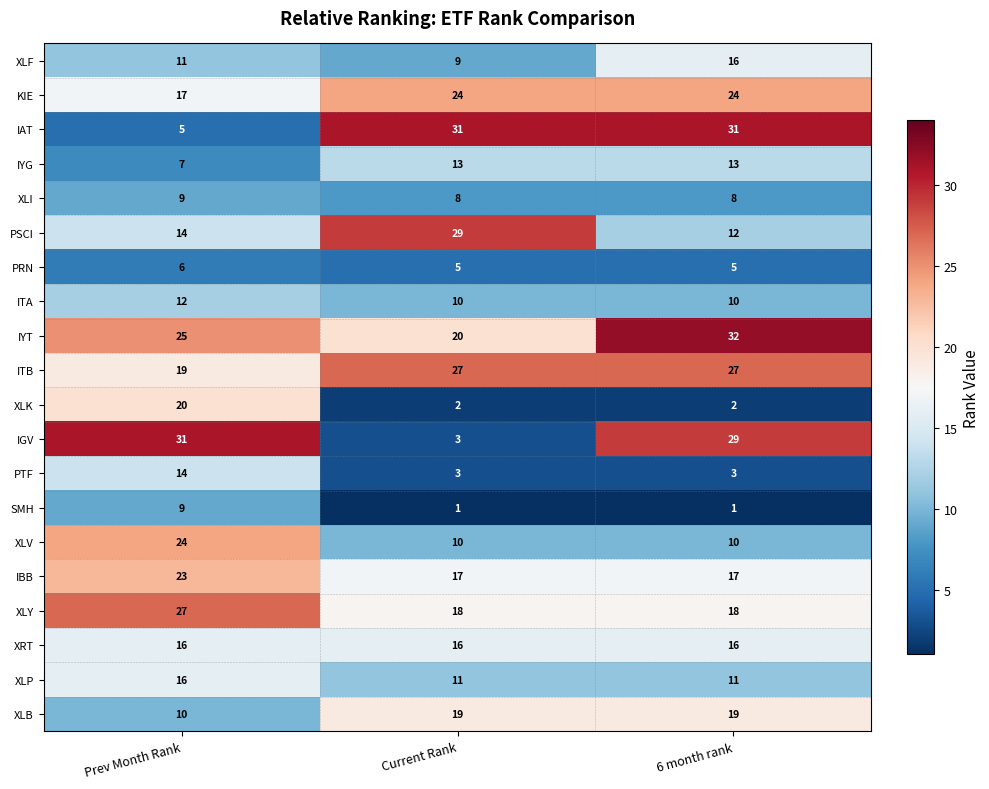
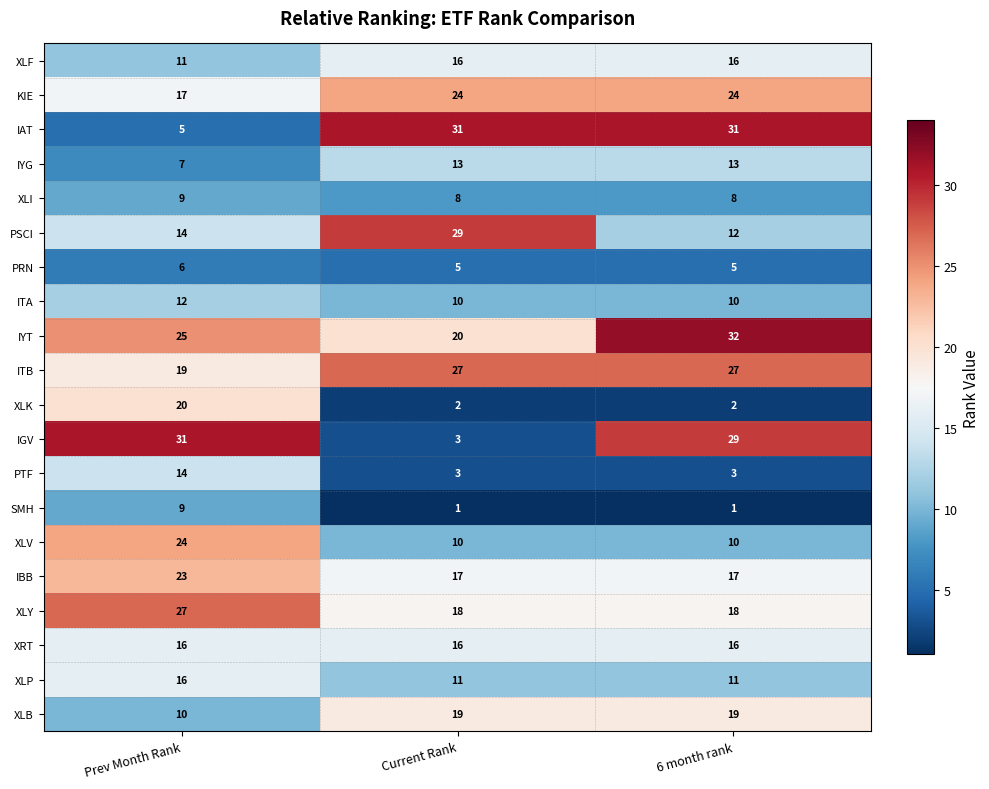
  {
    "XLF": {
      "Prev Month Rank": 11,
-     "Current Rank": 9,
+     "Current Rank": 16,
      "6 month rank": 16
    },
    "KIE": {
      "Prev Month Rank": 17,
      "Current Rank": 24,
      "6 month rank": 24
    },
    "IAT": {
      "Prev Month Rank": 5,
      "Current Rank": 31,
      "6 month rank": 31
    },
    "IYG": {
      "Prev Month Rank": 7,
      "Current Rank": 13,
      "6 month rank": 13
    },
    "XLI": {
      "Prev Month Rank": 9,
      "Current Rank": 8,
      "6 month rank": 8
    },
    "PSCI": {
      "Prev Month Rank": 14,
      "Current Rank": 29,
      "6 month rank": 12
    },
    "PRN": {
      "Prev Month Rank": 6,
      "Current Rank": 5,
      "6 month rank": 5
    },
    "ITA": {
      "Prev Month Rank": 12,
      "Current Rank": 10,
      "6 month rank": 10
    },
    "IYT": {
      "Prev Month Rank": 25,
      "Current Rank": 20,
      "6 month rank": 32
    },
    "ITB": {
      "Prev Month Rank": 19,
      "Current Rank": 27,
      "6 month rank": 27
    },
    "XLK": {
      "Prev Month Rank": 20,
      "Current Rank": 2,
      "6 month rank": 2
    },
    "IGV": {
      "Prev Month Rank": 31,
      "Current Rank": 3,
      "6 month rank": 29
    },
    "PTF": {
      "Prev Month Rank": 14,
      "Current Rank": 3,
      "6 month rank": 3
    },
    "SMH": {
      "Prev Month Rank": 9,
      "Current Rank": 1,
      "6 month rank": 1
    },
    "XLV": {
      "Prev Month Rank": 24,
      "Current Rank": 10,
      "6 month rank": 10
    },
    "IBB": {
      "Prev Month Rank": 23,
      "Current Rank": 17,
      "6 month rank": 17
    },
    "XLY": {
      "Prev Month Rank": 27,
      "Current Rank": 18,
      "6 month rank": 18
    },
    "XRT": {
      "Prev Month Rank": 16,
      "Current Rank": 16,
      "6 month rank": 16
    },
    "XLP": {
      "Prev Month Rank": 16,
      "Current Rank": 11,
      "6 month rank": 11
    },
    "XLB": {
      "Prev Month Rank": 10,
      "Current Rank": 19,
      "6 month rank": 19
    }
  }
